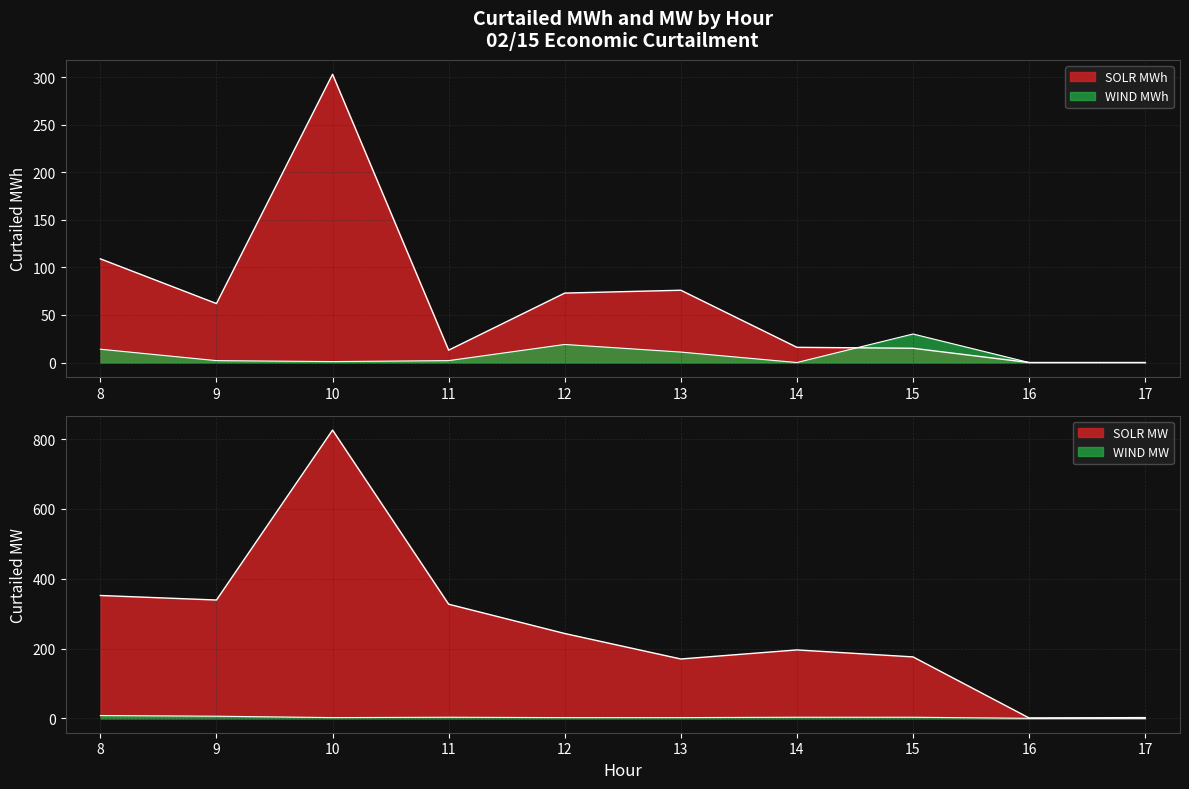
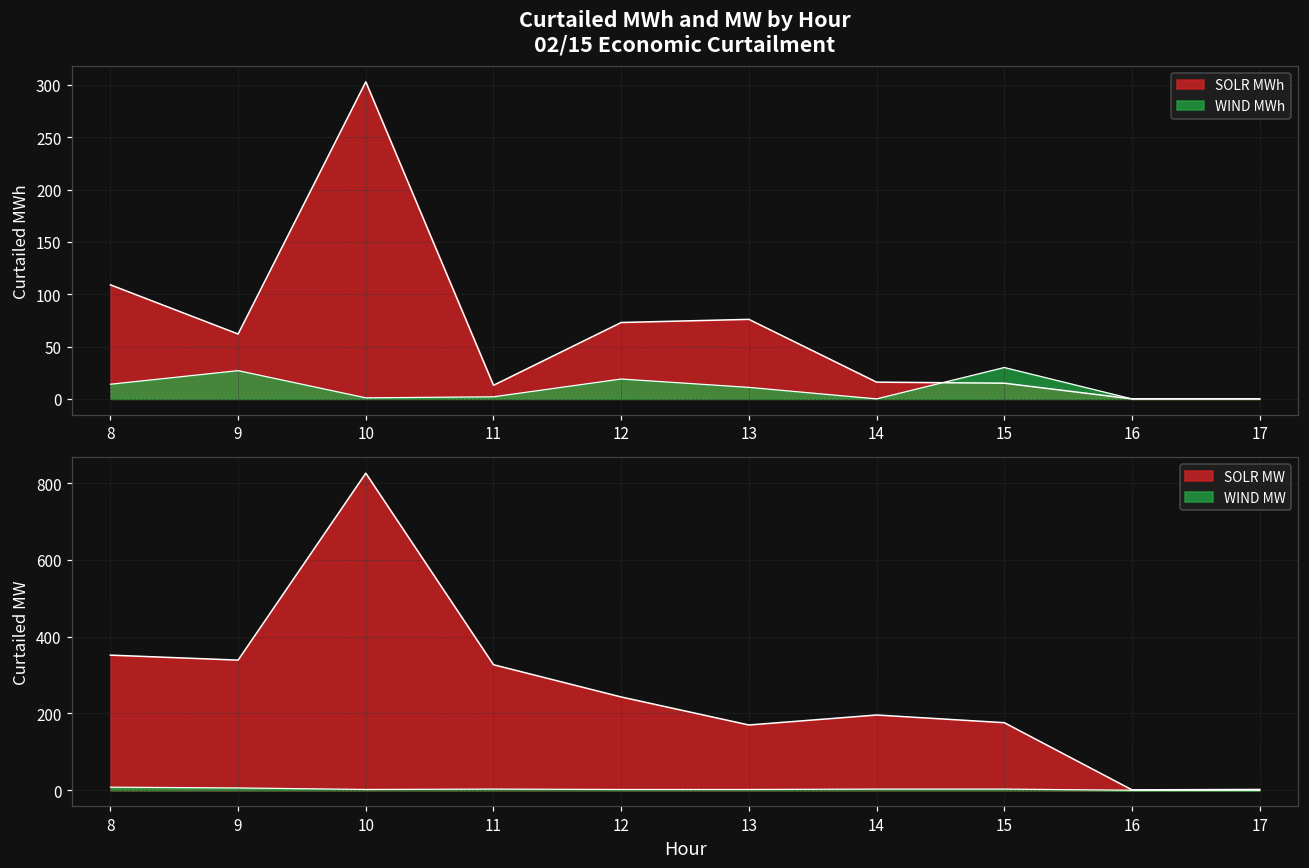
  {
    "Curtailed MWh and MW by Hour 02/15 Economic Curtailment": {
      "SOLR MWh": {
        "8": 110,
        "9": 60,
        "10": 300,
        "11": 10,
        "12": 70,
        "13": 80,
        "14": 20,
        "15": 20
      },
      "WIND MWh": {
        "8": 10,
-       "9": 0,
+       "9": 30,
        "10": 0,
        "11": 0,
        "12": 20,
        "13": 10,
        "14": 0,
        "15": 30
      }
    }
  }
